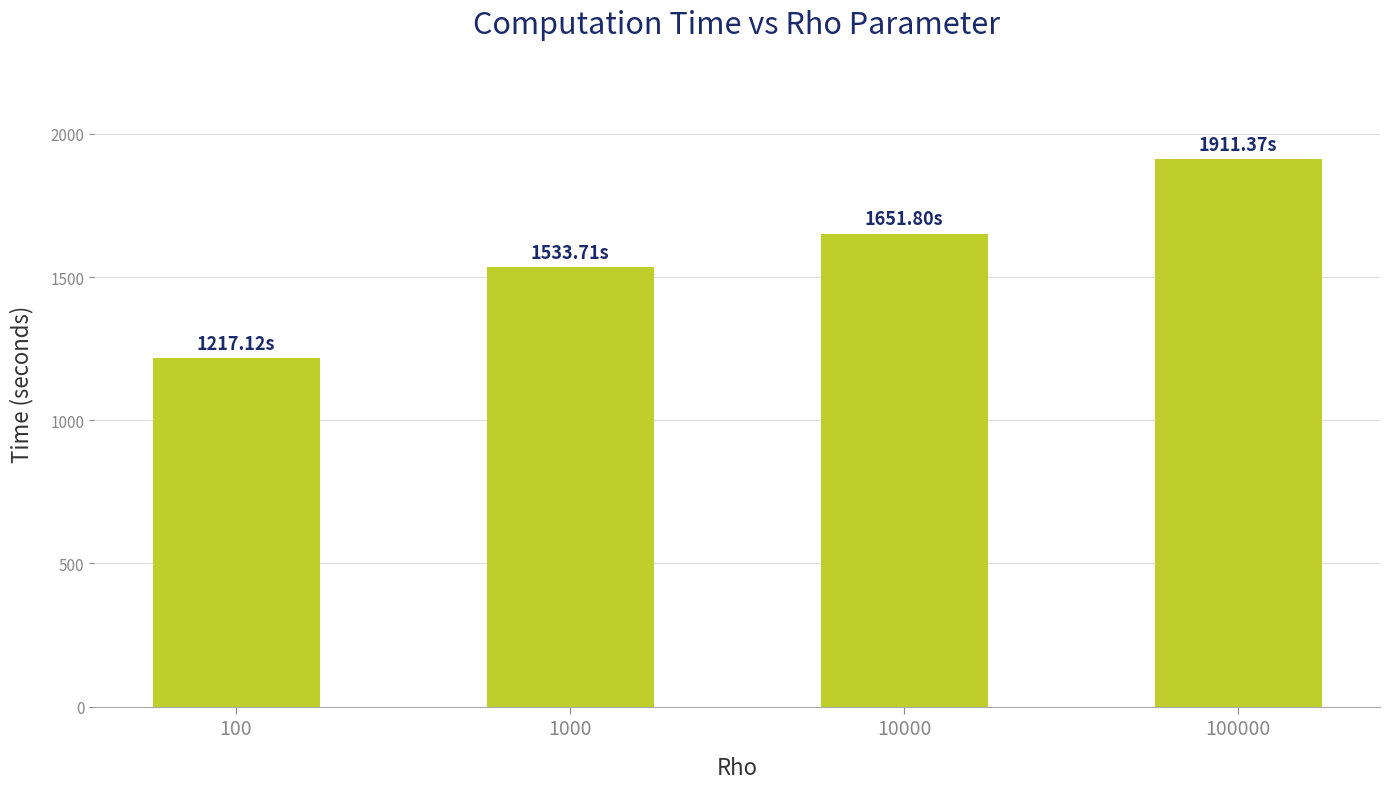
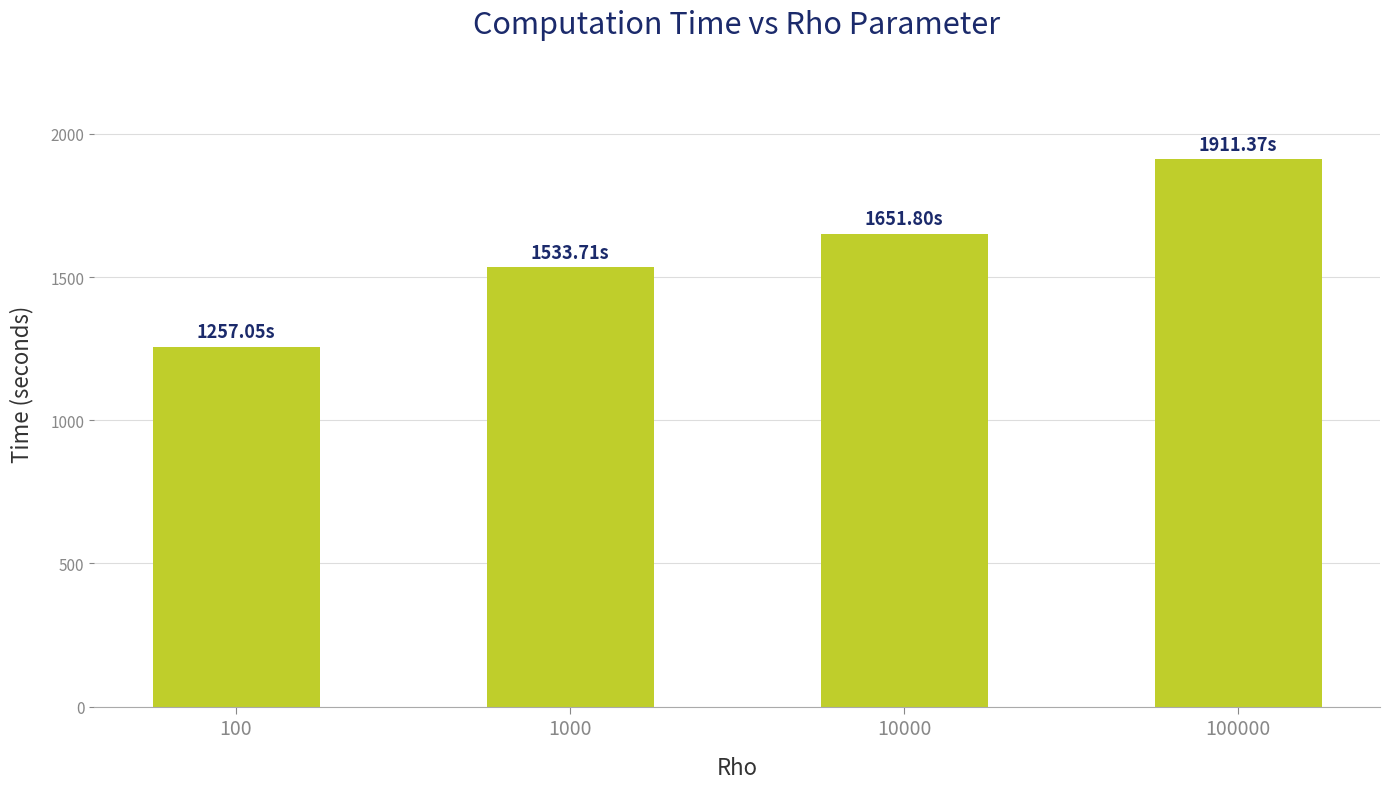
  {
-   "100": "1217.12s",
+   "100": "1257.05s",
    "1000": "1533.71s",
    "10000": "1651.80s",
    "100000": "1911.37s"
  }
